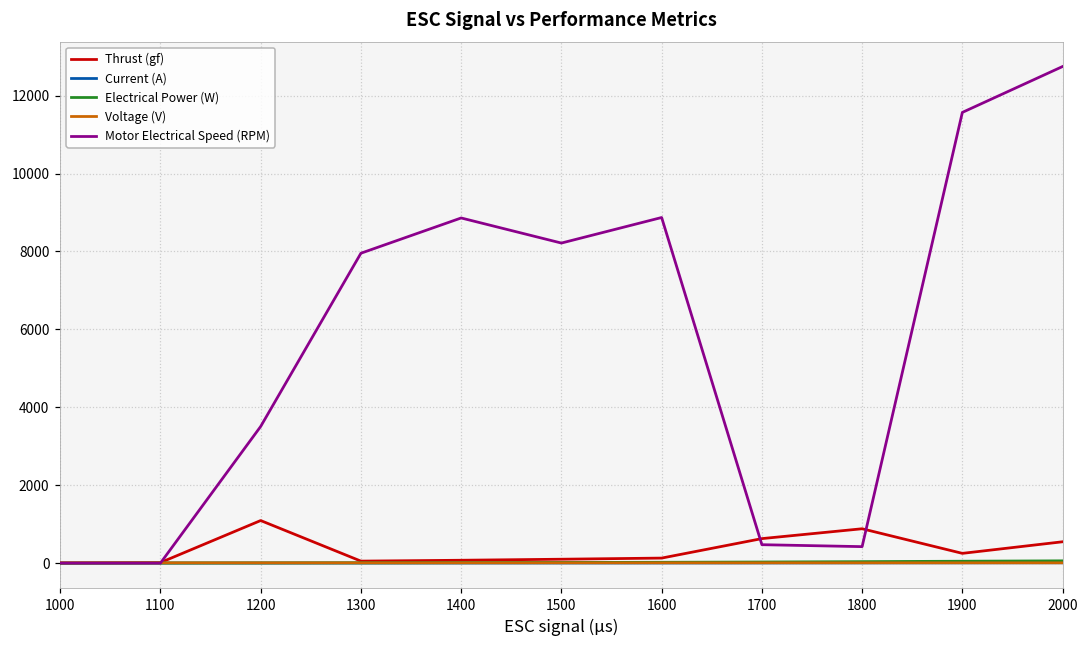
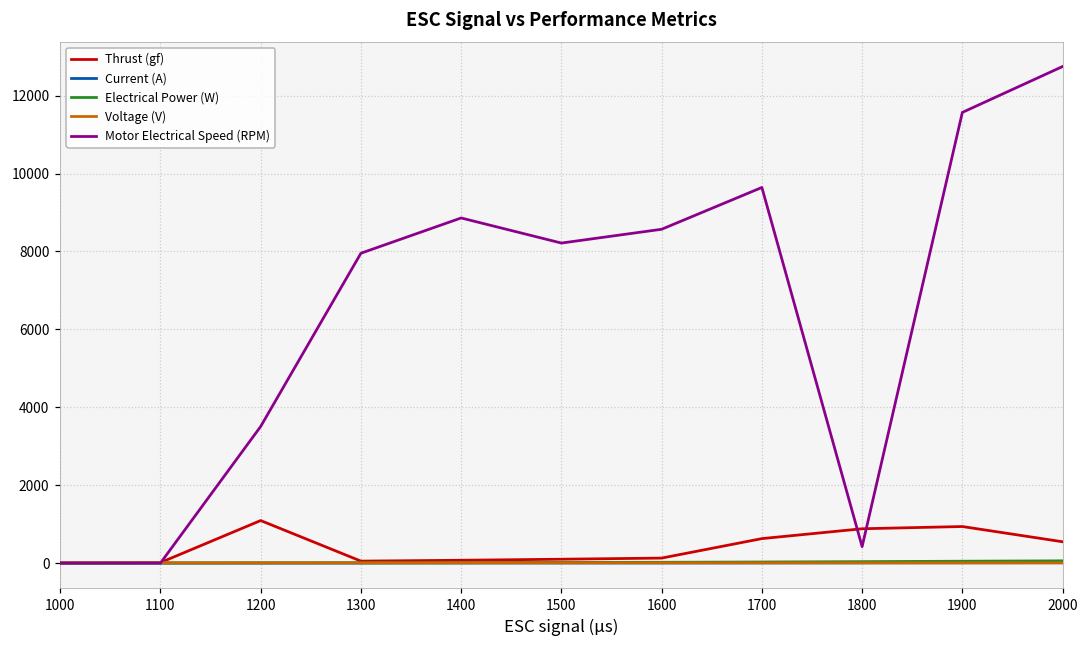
  {
    "Thrust (gf)": {
      "1200": 1100,
      "1500": 100,
      "1600": 100,
      "1700": 600,
      "1800": 900,
-     "1900": 300,
+     "1900": 900,
      "2000": 500
    },
    "Motor Electrical Speed (RPM)": {
      "1200": 3500,
      "1300": 8000,
      "1400": 8900,
      "1500": 8200,
-     "1600": 8900,
-     "1700": 500,
+     "1600": 8600,
+     "1700": 9600,
      "1800": 400,
      "1900": 11600,
      "2000": 12700
    }
  }
